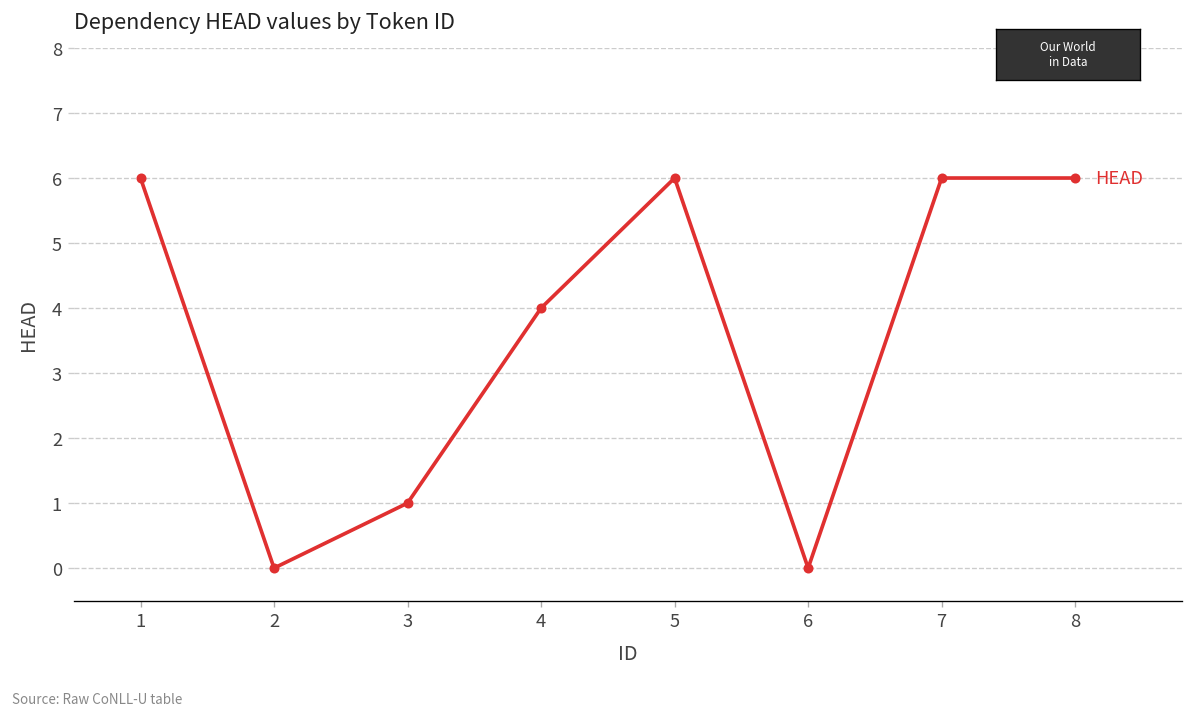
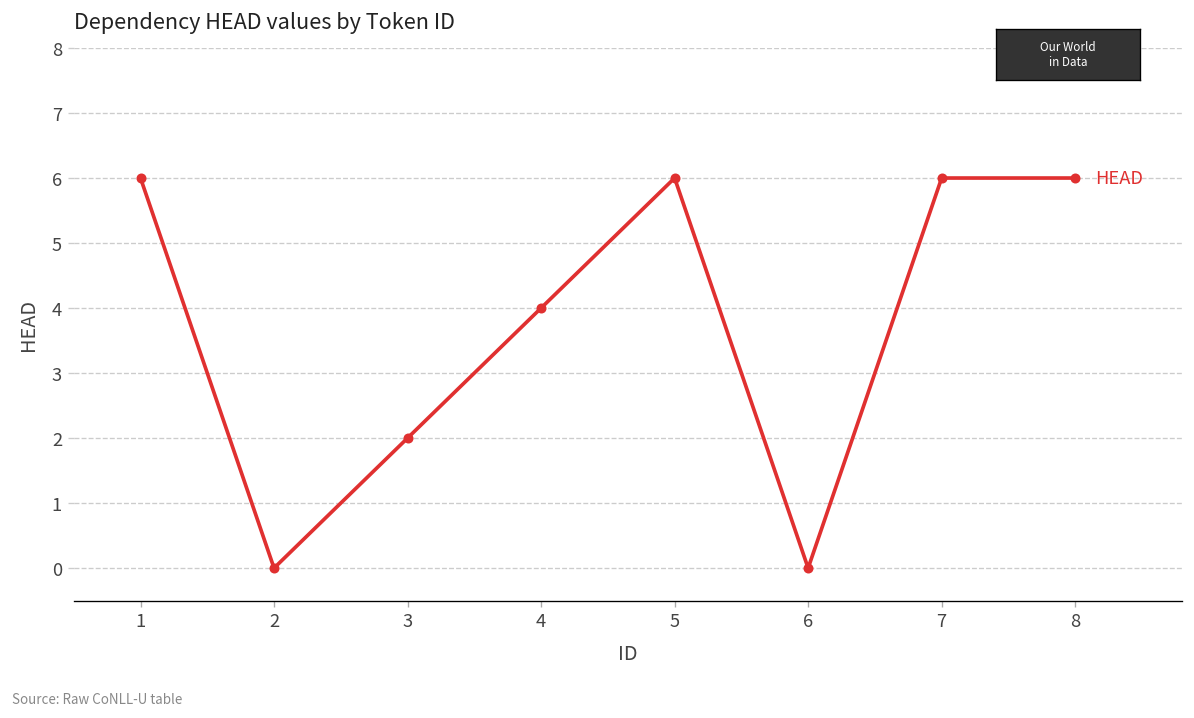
  {
    "1": 6,
    "2": 0,
-   "3": 1,
+   "3": 2,
    "4": 4,
    "5": 6,
    "6": 0,
    "7": 6,
    "8": 6
  }
